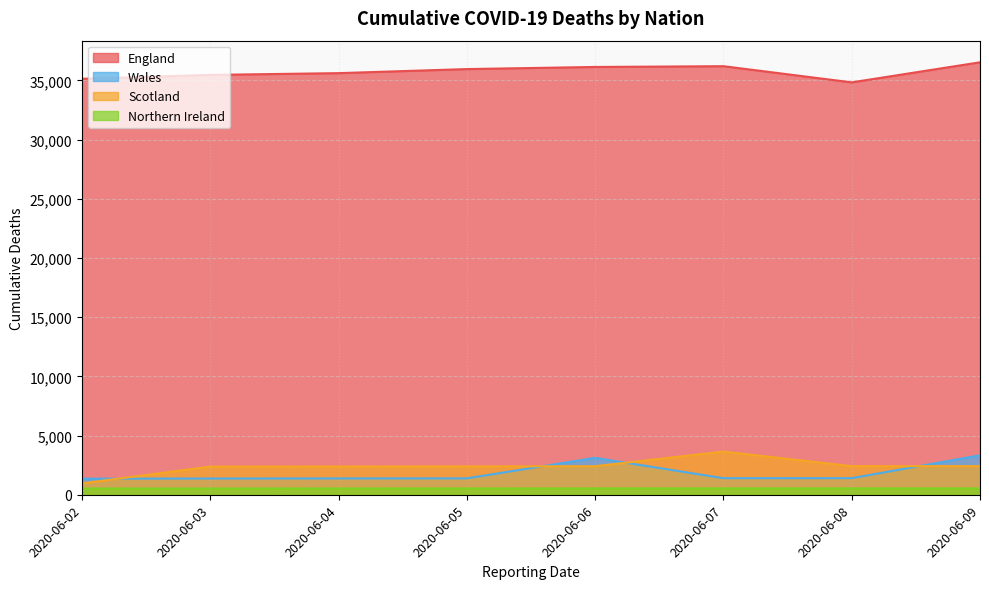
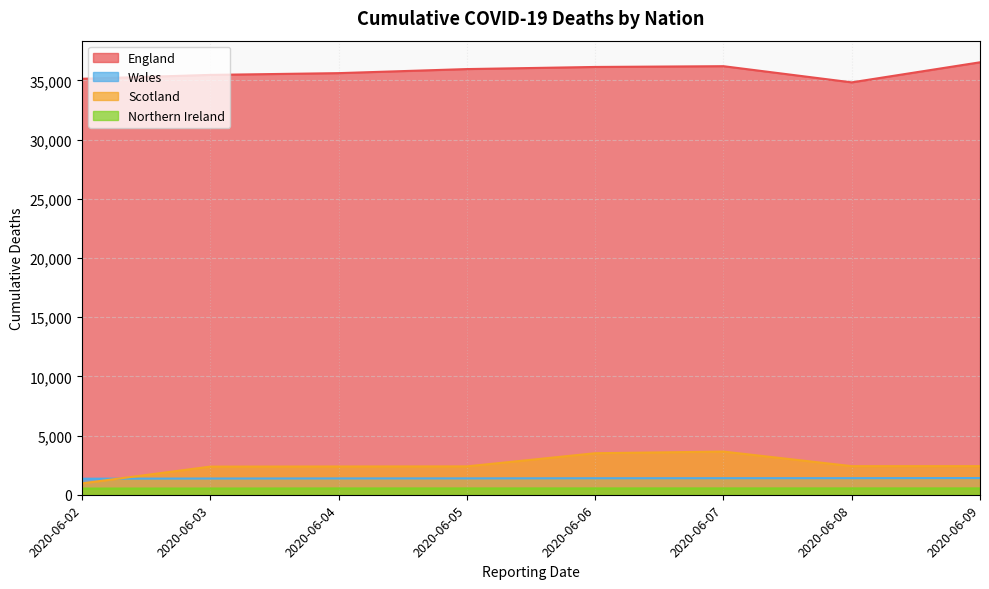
  {
    "England": {
      "2020-06-02": "35,100",
      "2020-06-04": "35,600",
      "2020-06-05": "35,900",
      "2020-06-06": "36,100",
      "2020-06-07": "36,200",
      "2020-06-08": "34,800",
      "2020-06-09": "36,500"
    },
    "Wales": {
      "2020-06-02": "1,400",
      "2020-06-03": "1,400",
      "2020-06-04": "1,400",
      "2020-06-05": "1,400",
-     "2020-06-06": "3,100",
+     "2020-06-06": "1,400",
      "2020-06-07": "1,400",
      "2020-06-08": "1,400",
-     "2020-06-09": "3,300"
+     "2020-06-09": "1,400"
    },
    "Scotland": {
      "2020-06-02": "1,000",
      "2020-06-03": "2,400",
      "2020-06-04": "2,400",
      "2020-06-05": "2,400",
-     "2020-06-06": "2,400",
+     "2020-06-06": "3,500",
      "2020-06-07": "3,600",
      "2020-06-08": "2,400",
      "2020-06-09": "2,400"
    },
    "Northern Ireland": {
      "2020-06-02": "500",
      "2020-06-03": "500",
      "2020-06-04": "500",
      "2020-06-05": "500",
      "2020-06-06": "500",
      "2020-06-07": "500",
      "2020-06-08": "500",
      "2020-06-09": "500"
    }
  }
